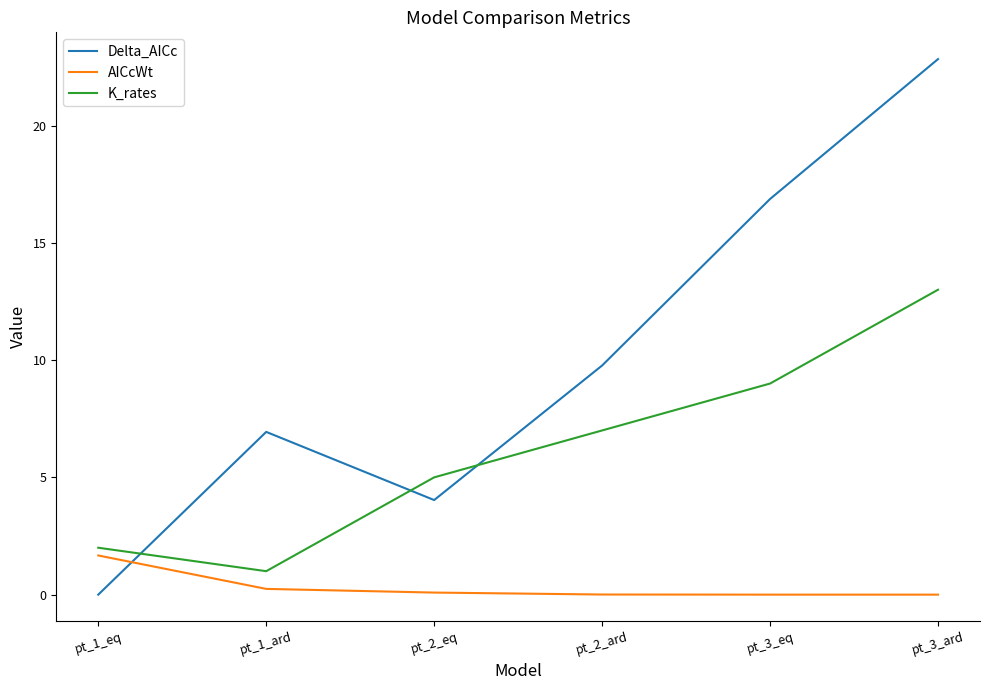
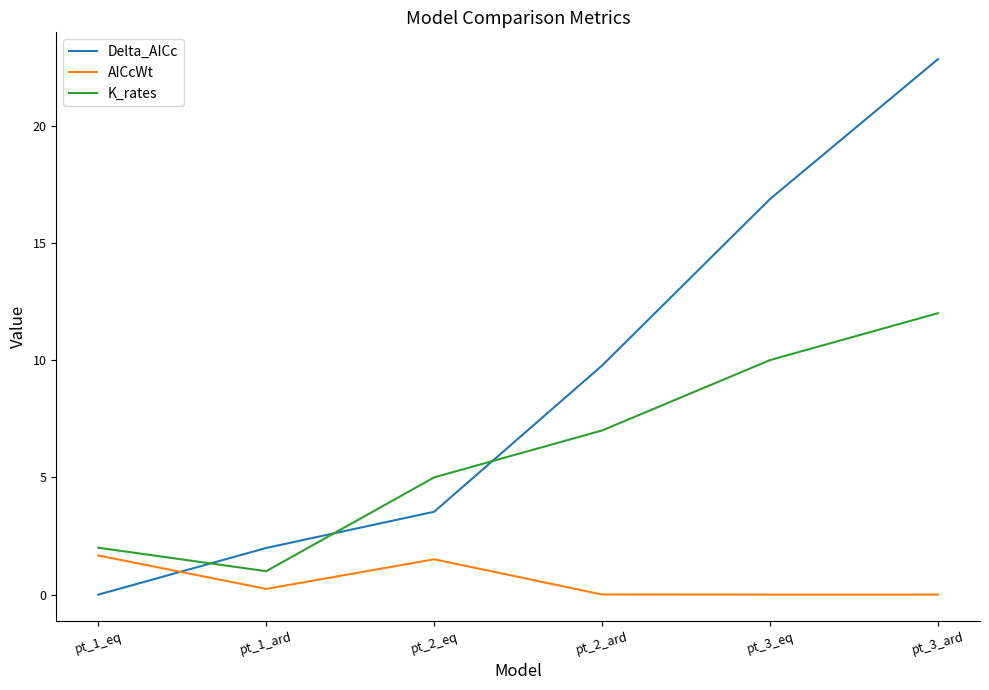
  {
    "Delta_AICc": {
      "pt_1_eq": 0.0,
-     "pt_1_ard": 6.9,
-     "pt_2_eq": 4.0,
+     "pt_1_ard": 2.0,
+     "pt_2_eq": 3.5,
      "pt_2_ard": 9.8,
      "pt_3_eq": 16.9,
      "pt_3_ard": 22.8
    },
    "AICcWt": {
      "pt_1_eq": 1.7,
      "pt_1_ard": 0.2,
-     "pt_2_eq": 0.1,
+     "pt_2_eq": 1.5,
      "pt_2_ard": 0.0,
      "pt_3_eq": 0.0,
      "pt_3_ard": 0.0
    },
    "K_rates": {
      "pt_1_eq": 2,
      "pt_1_ard": 1,
      "pt_2_eq": 5,
      "pt_2_ard": 7,
-     "pt_3_eq": 9,
-     "pt_3_ard": 13
+     "pt_3_eq": 10,
+     "pt_3_ard": 12
    }
  }
